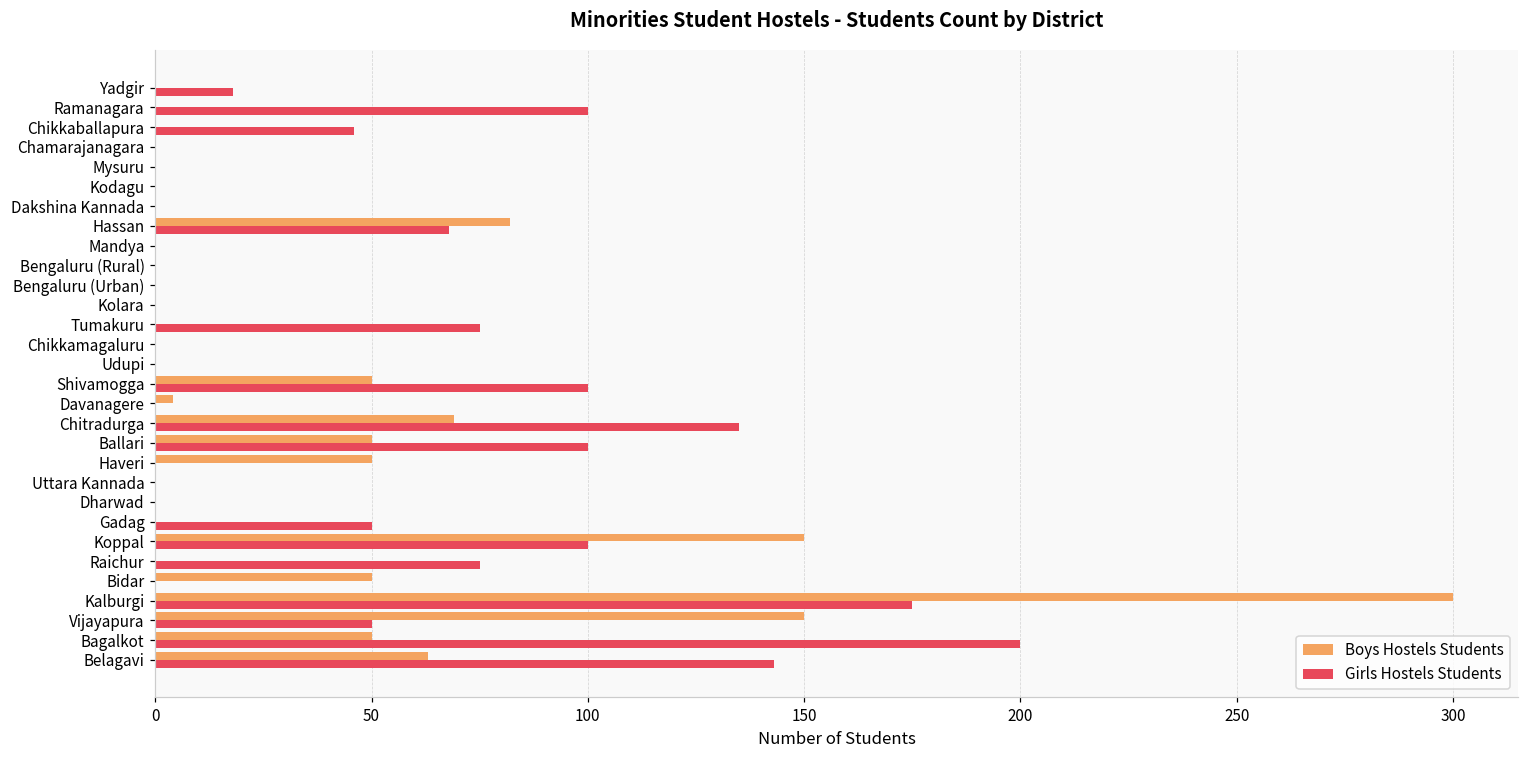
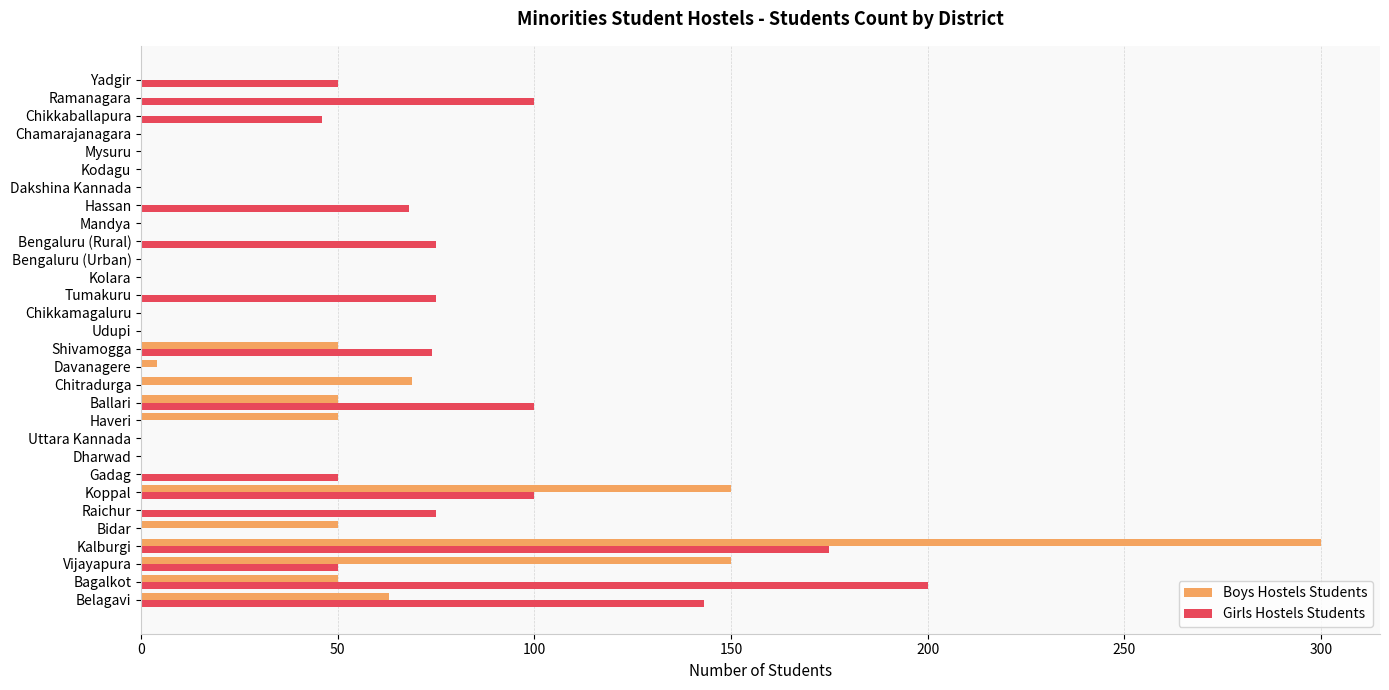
  {
    "Boys Hostels Students": {
      "Yadgir": 0,
      "Ramanagara": 0,
      "Chikkaballapura": 0,
      "Chamarajanagara": 0,
      "Mysuru": 0,
      "Kodagu": 0,
      "Dakshina Kannada": 0,
-     "Hassan": 82,
+     "Hassan": 0,
      "Mandya": 0,
      "Bengaluru (Rural)": 0,
      "Bengaluru (Urban)": 0,
      "Kolara": 0,
      "Tumakuru": 0,
      "Chikkamagaluru": 0,
      "Udupi": 0,
      "Shivamogga": 50,
      "Davanagere": 4,
      "Chitradurga": 69,
      "Ballari": 50,
      "Haveri": 50,
      "Uttara Kannada": 0,
      "Dharwad": 0,
      "Gadag": 0,
      "Koppal": 150,
      "Raichur": 0,
      "Bidar": 50,
      "Kalburgi": 300,
      "Vijayapura": 150,
      "Bagalkot": 50,
      "Belagavi": 63
    },
    "Girls Hostels Students": {
-     "Yadgir": 18,
+     "Yadgir": 50,
      "Ramanagara": 100,
      "Chikkaballapura": 46,
      "Chamarajanagara": 0,
      "Mysuru": 0,
      "Kodagu": 0,
      "Dakshina Kannada": 0,
      "Hassan": 68,
      "Mandya": 0,
-     "Bengaluru (Rural)": 0,
+     "Bengaluru (Rural)": 75,
      "Bengaluru (Urban)": 0,
      "Kolara": 0,
      "Tumakuru": 75,
      "Chikkamagaluru": 0,
      "Udupi": 0,
-     "Shivamogga": 100,
+     "Shivamogga": 74,
      "Davanagere": 0,
-     "Chitradurga": 135,
+     "Chitradurga": 0,
      "Ballari": 100,
      "Haveri": 0,
      "Uttara Kannada": 0,
      "Dharwad": 0,
      "Gadag": 50,
      "Koppal": 100,
      "Raichur": 75,
      "Bidar": 0,
      "Kalburgi": 175,
      "Vijayapura": 50,
      "Bagalkot": 200,
      "Belagavi": 143
    }
  }
